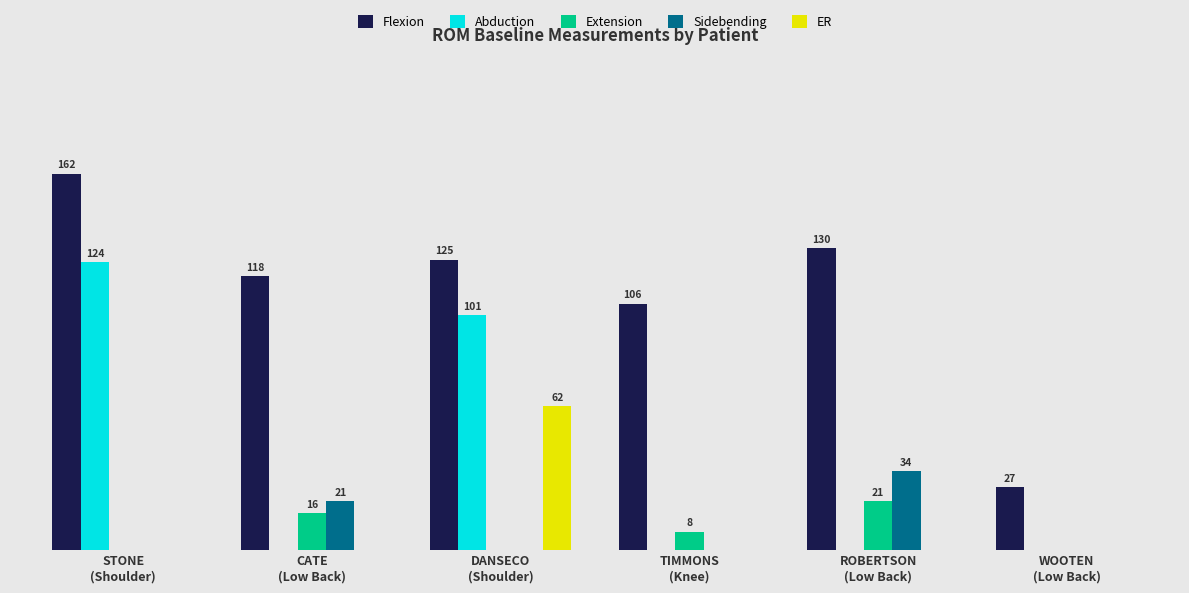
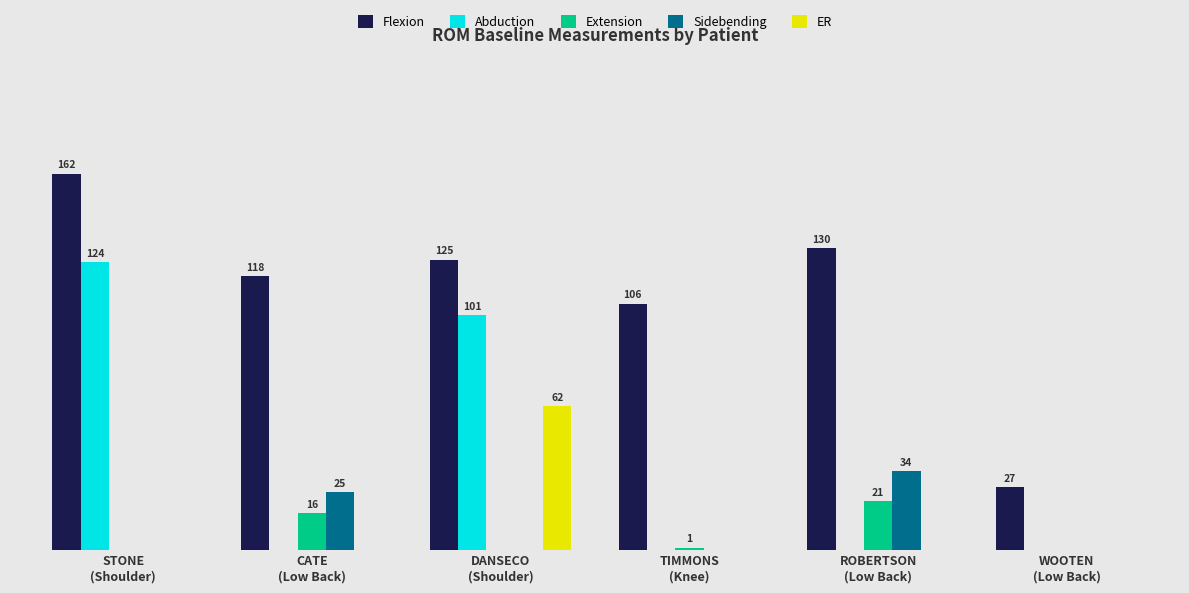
  {
    "Flexion": {
      "STONE (Shoulder)": 162,
      "CATE (Low Back)": 118,
      "DANSECO (Shoulder)": 125,
      "TIMMONS (Knee)": 106,
      "ROBERTSON (Low Back)": 130,
      "WOOTEN (Low Back)": 27
    },
    "Abduction": {
      "STONE (Shoulder)": 124,
      "DANSECO (Shoulder)": 101
    },
    "Extension": {
      "CATE (Low Back)": 16,
-     "TIMMONS (Knee)": 8,
+     "TIMMONS (Knee)": 1,
      "ROBERTSON (Low Back)": 21
    },
    "Sidebending": {
-     "CATE (Low Back)": 21,
+     "CATE (Low Back)": 25,
      "ROBERTSON (Low Back)": 34
    },
    "ER": {
      "DANSECO (Shoulder)": 62
    }
  }
